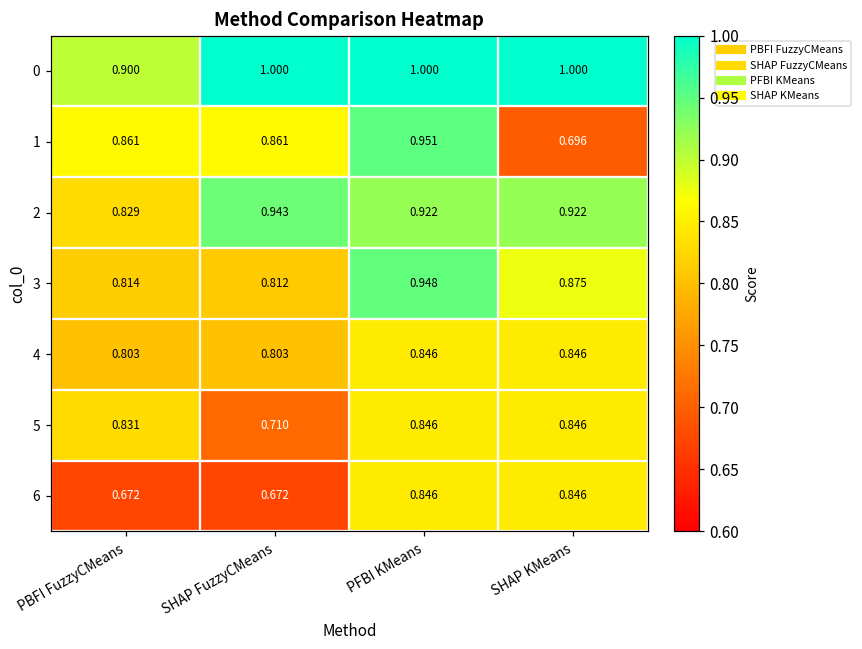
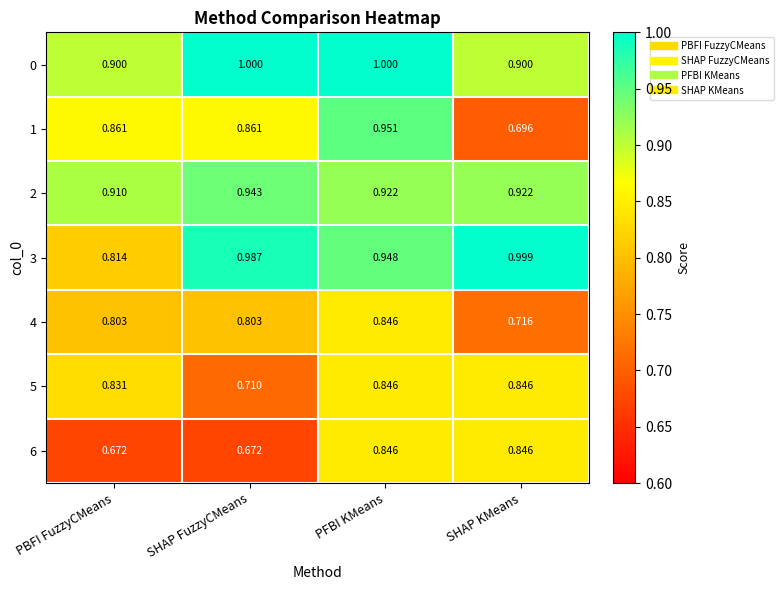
  {
    "0": {
      "PBFI FuzzyCMeans": 0.900,
      "SHAP FuzzyCMeans": 1.000,
      "PFBI KMeans": 1.000,
-     "SHAP KMeans": 1.000
+     "SHAP KMeans": 0.900
    },
    "1": {
      "PBFI FuzzyCMeans": 0.861,
      "SHAP FuzzyCMeans": 0.861,
      "PFBI KMeans": 0.951,
      "SHAP KMeans": 0.696
    },
    "2": {
-     "PBFI FuzzyCMeans": 0.829,
+     "PBFI FuzzyCMeans": 0.910,
      "SHAP FuzzyCMeans": 0.943,
      "PFBI KMeans": 0.922,
      "SHAP KMeans": 0.922
    },
    "3": {
      "PBFI FuzzyCMeans": 0.814,
-     "SHAP FuzzyCMeans": 0.812,
+     "SHAP FuzzyCMeans": 0.987,
      "PFBI KMeans": 0.948,
-     "SHAP KMeans": 0.875
+     "SHAP KMeans": 0.999
    },
    "4": {
      "PBFI FuzzyCMeans": 0.803,
      "SHAP FuzzyCMeans": 0.803,
      "PFBI KMeans": 0.846,
-     "SHAP KMeans": 0.846
+     "SHAP KMeans": 0.716
    },
    "5": {
      "PBFI FuzzyCMeans": 0.831,
      "SHAP FuzzyCMeans": 0.710,
      "PFBI KMeans": 0.846,
      "SHAP KMeans": 0.846
    },
    "6": {
      "PBFI FuzzyCMeans": 0.672,
      "SHAP FuzzyCMeans": 0.672,
      "PFBI KMeans": 0.846,
      "SHAP KMeans": 0.846
    }
  }
